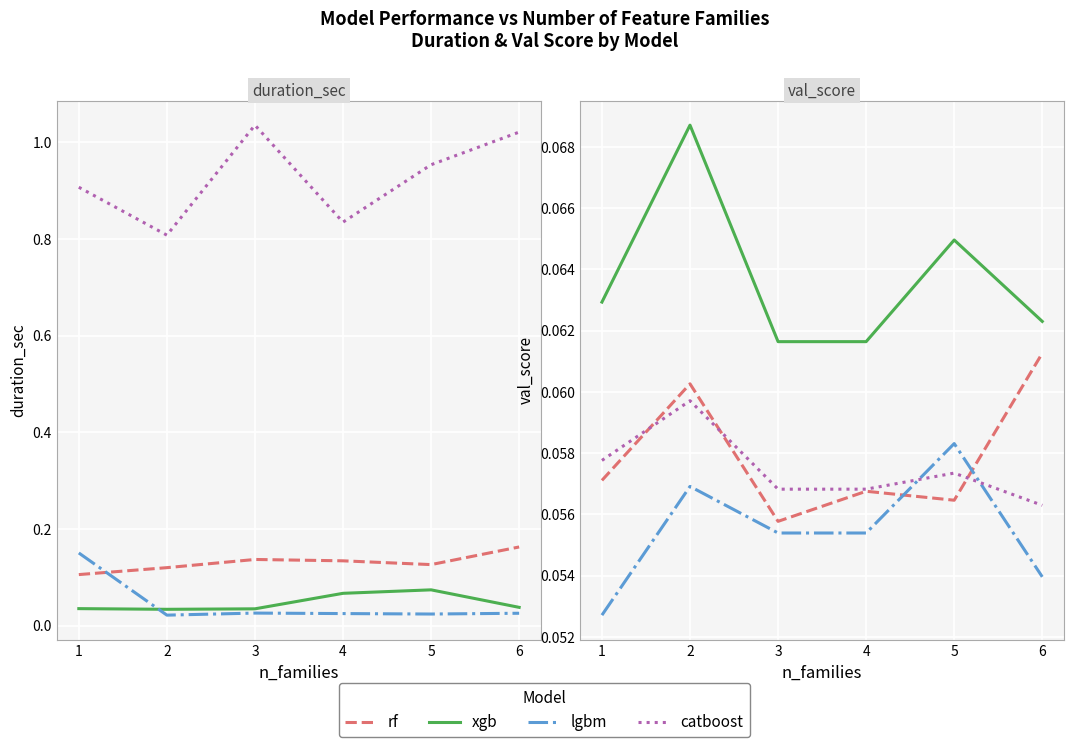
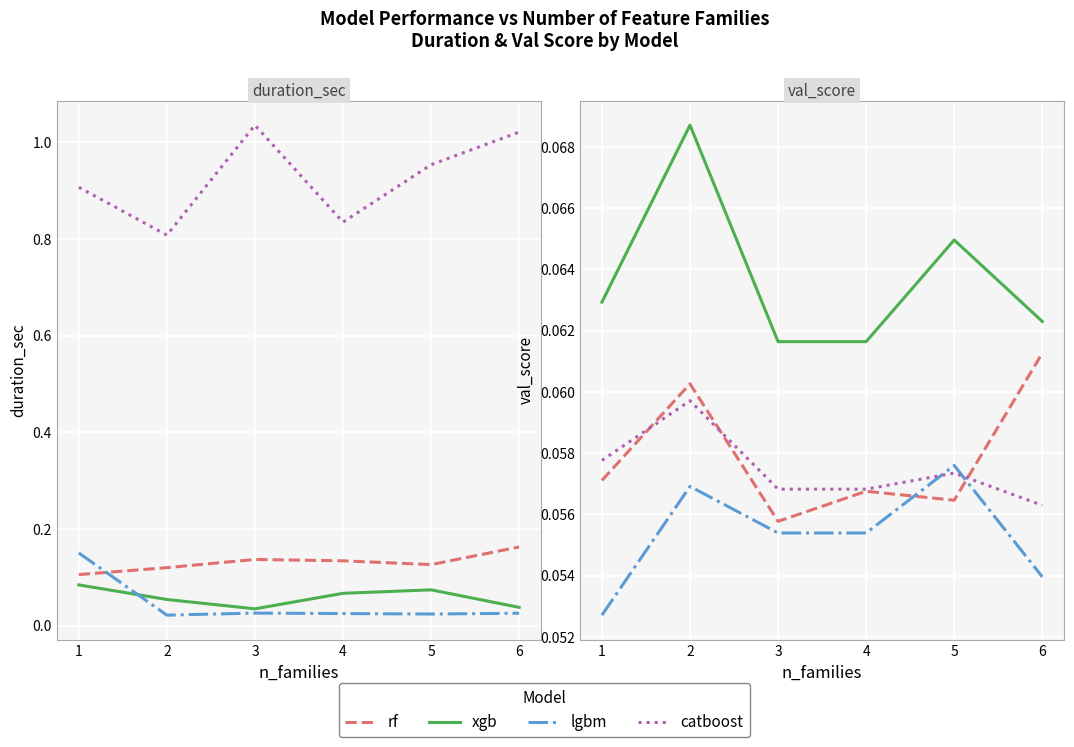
  {
    "duration_sec": {
      "rf": {
        "1": 0.11,
        "2": 0.12,
        "3": 0.14,
        "4": 0.13,
        "5": 0.13,
        "6": 0.16
      },
      "xgb": {
-       "1": 0.04,
-       "2": 0.03,
+       "1": 0.08,
+       "2": 0.05,
        "3": 0.03,
        "4": 0.07,
        "5": 0.07,
        "6": 0.04
      },
      "lgbm": {
        "1": 0.15,
        "2": 0.02,
        "3": 0.03,
        "4": 0.02,
        "5": 0.02,
        "6": 0.03
      },
      "catboost": {
        "1": 0.91,
        "2": 0.81,
        "3": 1.04,
        "4": 0.83,
        "5": 0.95,
        "6": 1.02
      }
    },
    "val_score": {
      "rf": {
        "1": 0.0571,
        "2": 0.0603,
        "3": 0.0558,
        "5": 0.0565,
        "6": 0.0613
      },
      "xgb": {
        "1": 0.0629,
        "2": 0.0687,
        "3": 0.0616,
        "4": 0.0616,
        "5": 0.0650,
        "6": 0.0623
      },
      "lgbm": {
        "1": 0.0527,
        "2": 0.0569,
        "3": 0.0554,
        "4": 0.0554,
-       "5": 0.0583,
+       "5": 0.0576,
        "6": 0.0540
      },
      "catboost": {
        "1": 0.0578,
        "2": 0.0597,
        "3": 0.0568,
        "5": 0.0573,
        "6": 0.0563
      }
    }
  }
